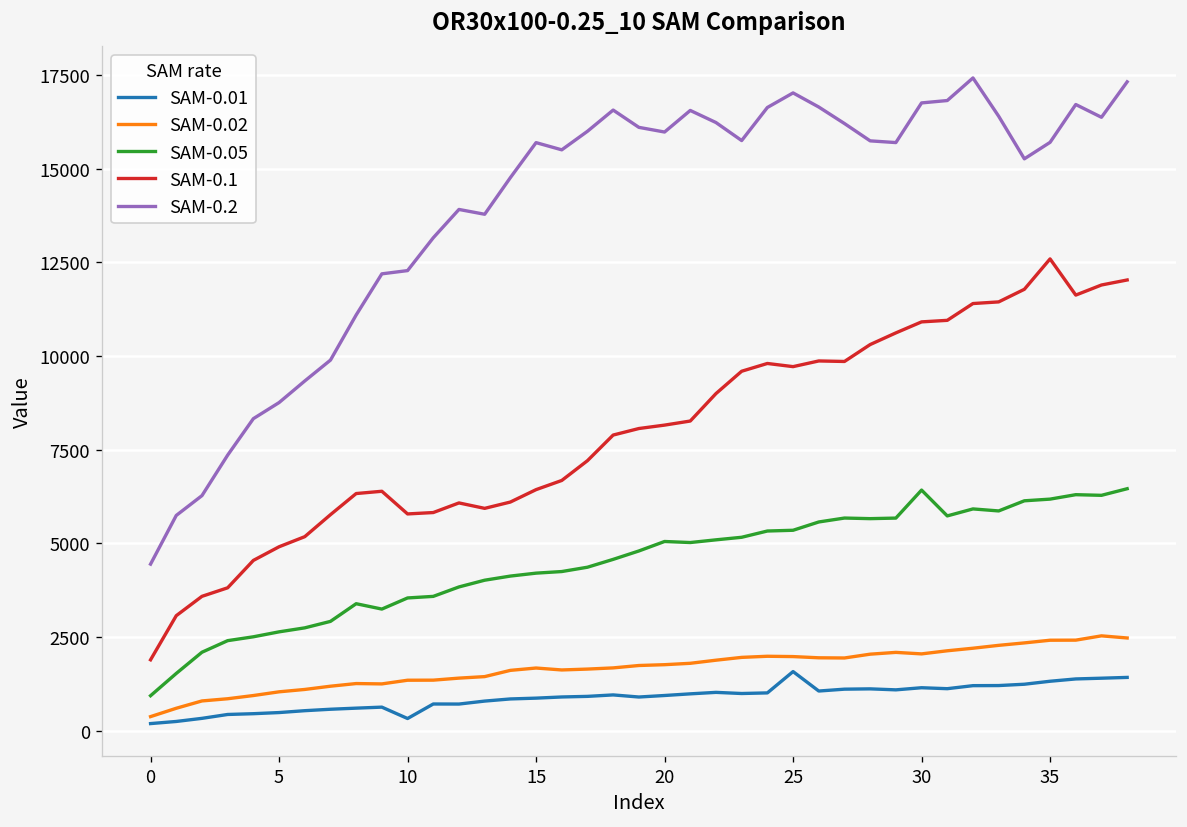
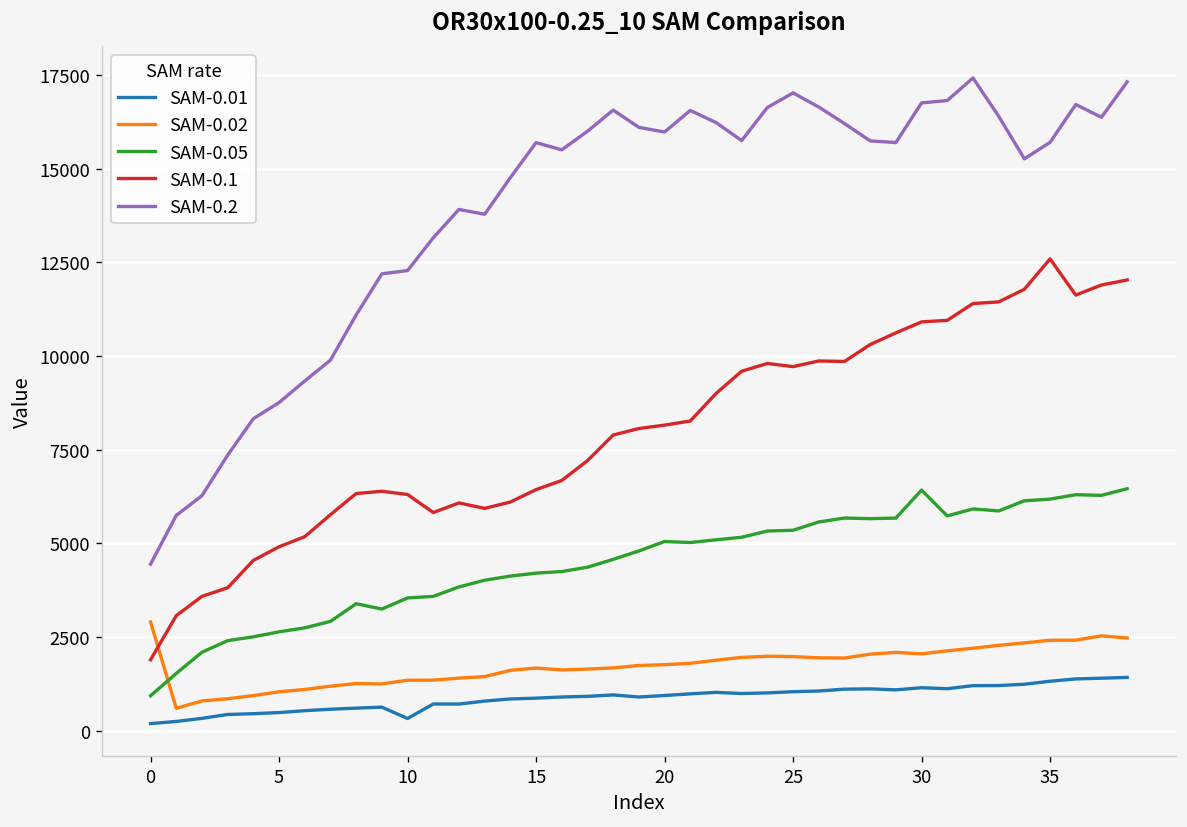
  {
    "SAM-0.01": {
      "0": 200,
      "5": 500,
      "10": 300,
      "15": 900,
      "20": 900,
-     "25": 1600,
+     "25": 1000,
      "30": 1100,
      "35": 1300
    },
    "SAM-0.02": {
-     "0": 400,
+     "0": 2900,
      "5": 1000,
      "10": 1300,
      "15": 1700,
      "20": 1800,
      "25": 2000,
      "30": 2000,
      "35": 2400
    },
    "SAM-0.05": {
      "0": 900,
      "5": 2600,
      "10": 3500,
      "15": 4200,
      "20": 5000,
      "25": 5300,
      "30": 6400,
      "35": 6200
    },
    "SAM-0.1": {
      "0": 1900,
      "5": 4900,
-     "10": 5800,
+     "10": 6300,
      "15": 6400,
      "20": 8200,
      "25": 9700,
      "30": 10900,
      "35": 12600
    },
    "SAM-0.2": {
      "0": 4400,
      "5": 8800,
      "10": 12300,
      "15": 15700,
      "20": 16000,
      "25": 17000,
      "30": 16800,
      "35": 15700
    }
  }
